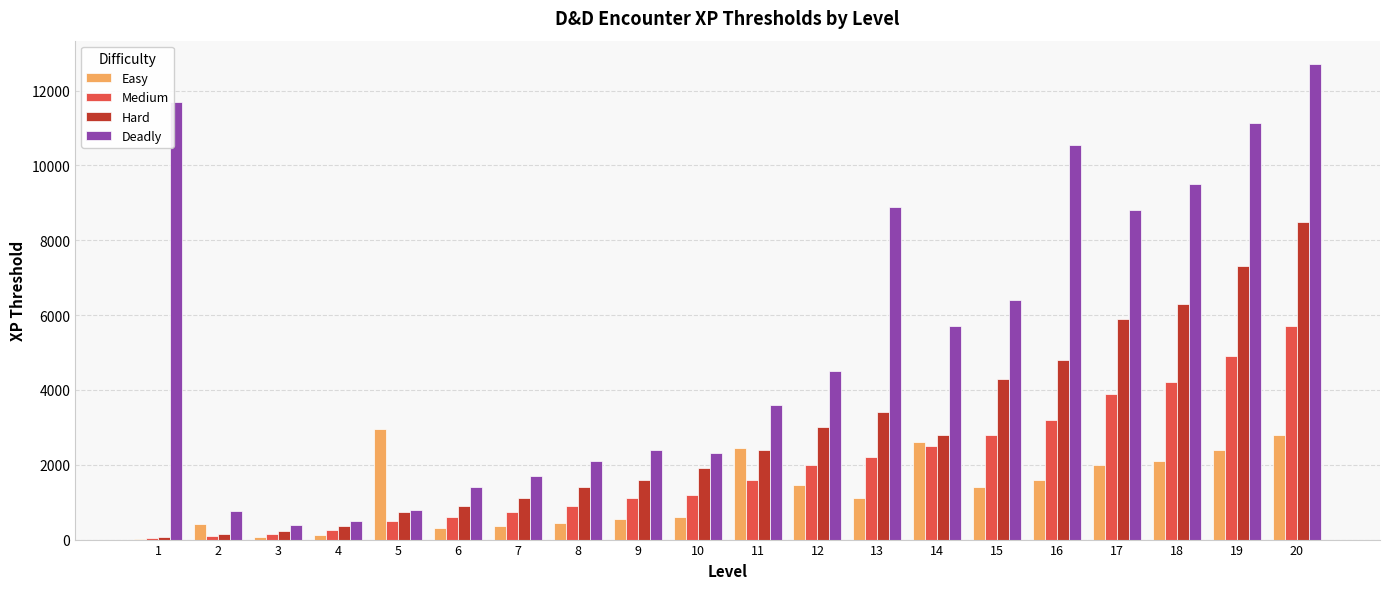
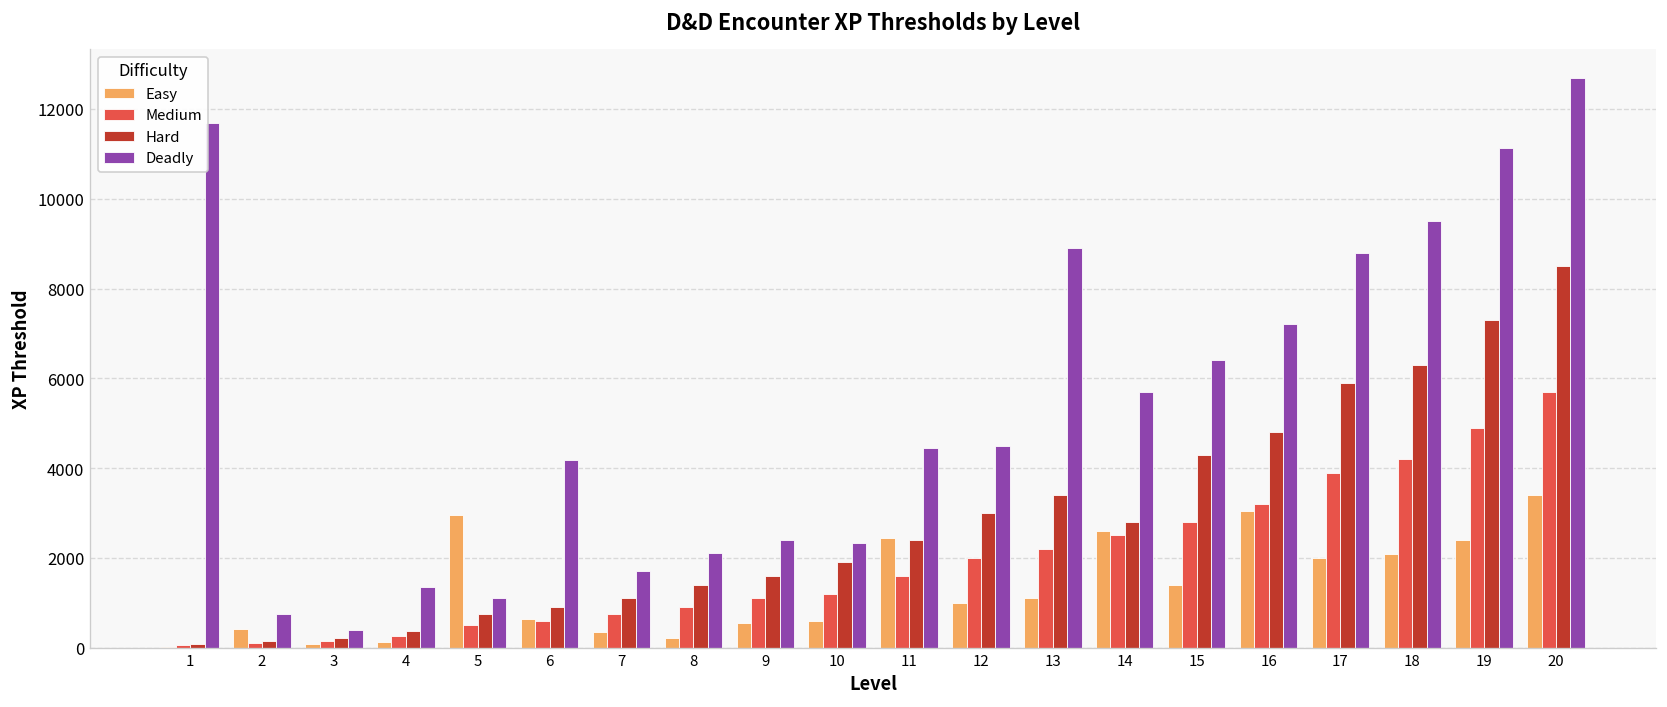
  {
    "Easy": {
      "2": 400,
      "3": 100,
      "4": 100,
      "5": 3000,
-     "6": 300,
+     "6": 600,
      "7": 400,
-     "8": 500,
+     "8": 200,
      "9": 600,
      "10": 600,
      "11": 2400,
-     "12": 1500,
+     "12": 1000,
      "13": 1100,
      "14": 2600,
      "15": 1400,
-     "16": 1600,
+     "16": 3100,
      "17": 2000,
      "18": 2100,
      "19": 2400,
-     "20": 2800
+     "20": 3400
    },
    "Deadly": {
      "1": 11700,
      "2": 800,
      "3": 400,
-     "4": 500,
-     "5": 800,
-     "6": 1400,
+     "4": 1400,
+     "5": 1100,
+     "6": 4200,
      "7": 1700,
      "8": 2100,
      "9": 2400,
      "10": 2300,
-     "11": 3600,
+     "11": 4400,
      "12": 4500,
      "13": 8900,
      "14": 5700,
      "15": 6400,
-     "16": 10500,
+     "16": 7200,
      "17": 8800,
      "18": 9500,
      "19": 11100,
      "20": 12700
    }
  }
